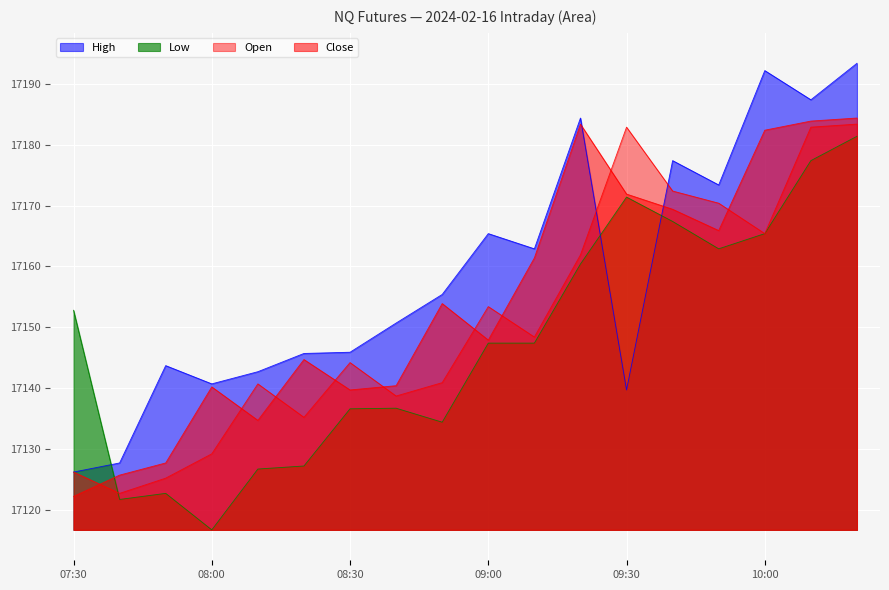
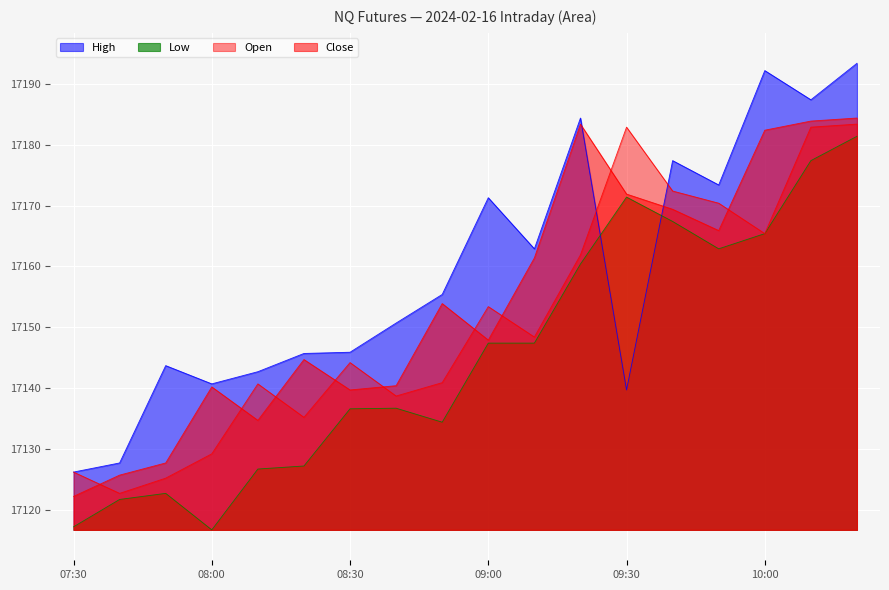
  {
    "High": {
      "08:00": 17141,
      "08:30": 17146,
-     "09:00": 17165,
+     "09:00": 17171,
      "09:30": 17140,
      "10:00": 17192
    },
    "Low": {
-     "07:30": 17153,
+     "07:30": 17117,
      "08:00": 17117,
      "08:30": 17137,
      "09:00": 17147,
      "09:30": 17171
    }
  }
